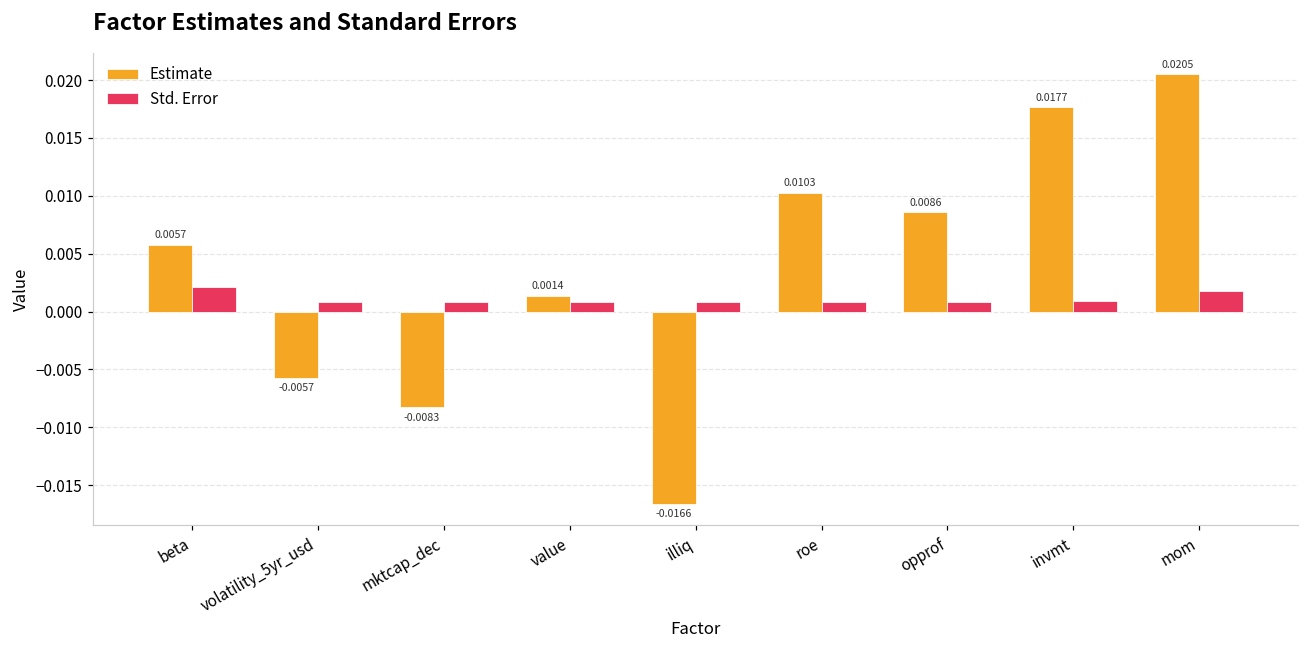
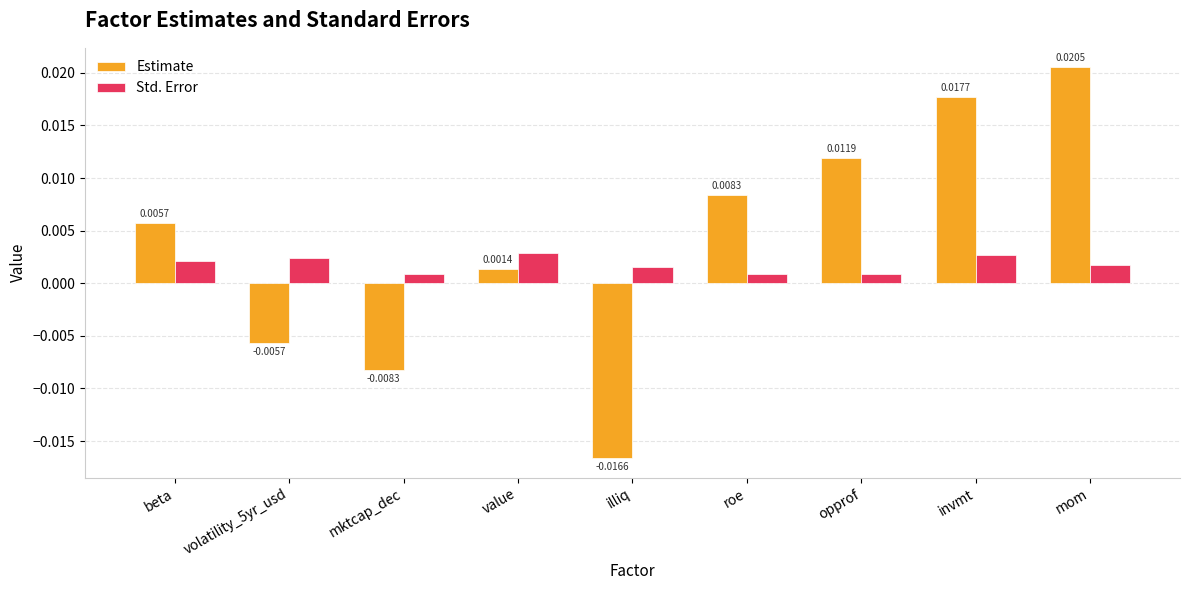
  {
    "Estimate": {
      "beta": 0.0057,
      "volatility_5yr_usd": -0.0057,
      "mktcap_dec": -0.0083,
      "value": 0.0014,
      "illiq": -0.0166,
-     "roe": 0.0103,
-     "opprof": 0.0086,
+     "roe": 0.0083,
+     "opprof": 0.0119,
      "invmt": 0.0177,
      "mom": 0.0205
    },
    "Std. Error": {
      "beta": 0.0021,
-     "volatility_5yr_usd": 0.0008,
+     "volatility_5yr_usd": 0.0024,
      "mktcap_dec": 0.0008,
-     "value": 0.0008,
-     "illiq": 0.0008,
+     "value": 0.0029,
+     "illiq": 0.0016,
      "roe": 0.0008,
      "opprof": 0.0008,
-     "invmt": 0.0009,
+     "invmt": 0.0027,
      "mom": 0.0017
    }
  }
